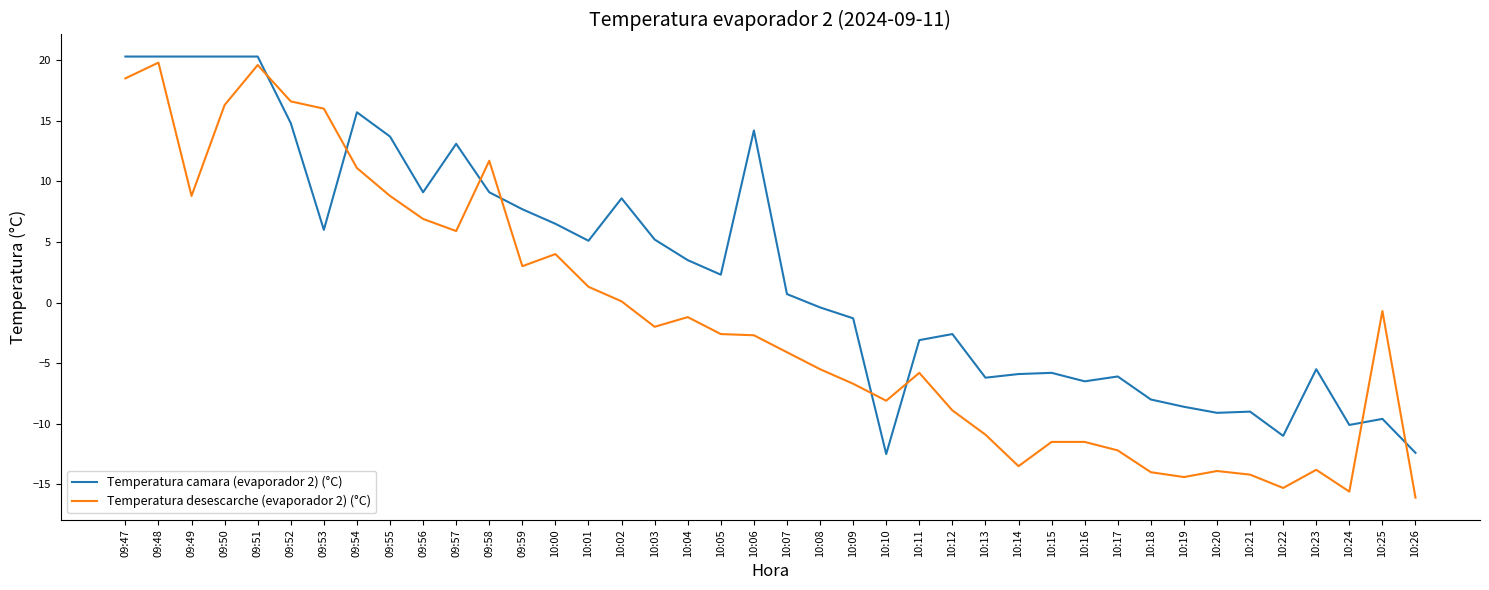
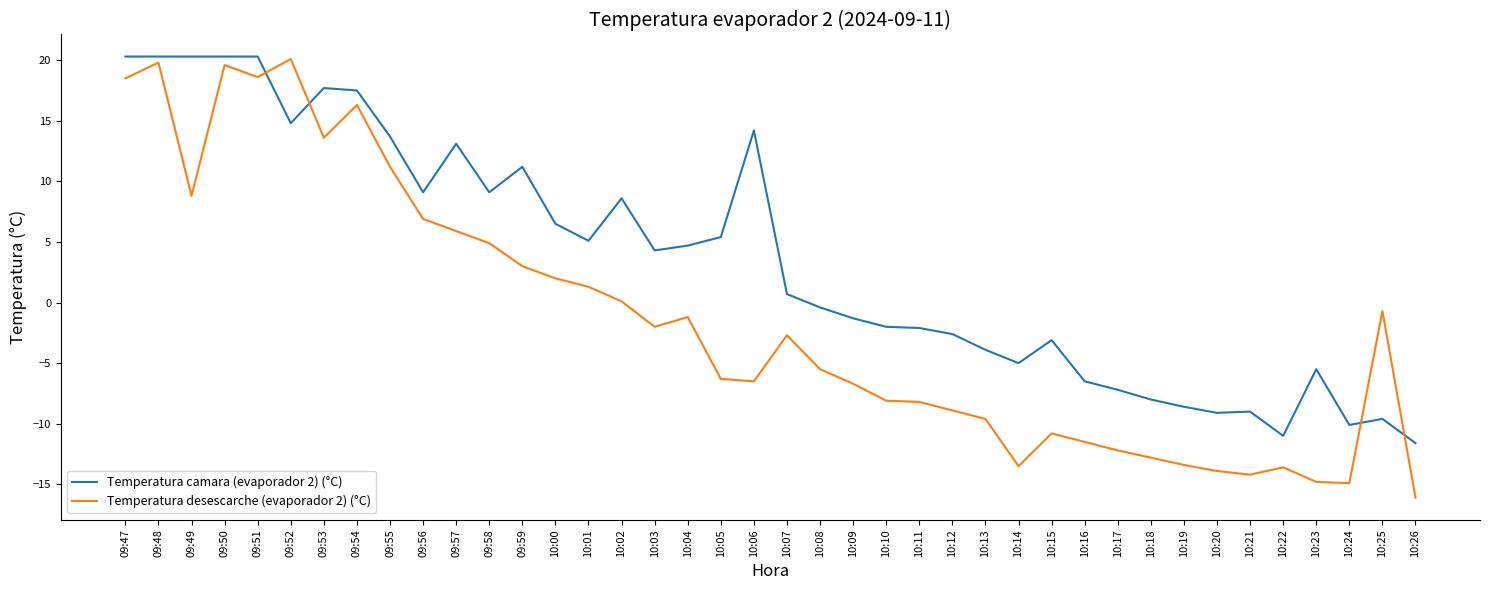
  {
    "Temperatura camara (evaporador 2) (°C)": {
      "09:47": 20.3,
      "09:48": 20.3,
      "09:49": 20.3,
      "09:50": 20.3,
      "09:51": 20.3,
      "09:52": 14.8,
-     "09:53": 6.0,
-     "09:54": 15.7,
+     "09:53": 17.7,
+     "09:54": 17.5,
      "09:55": 13.7,
      "09:56": 9.1,
      "09:57": 13.1,
      "09:58": 9.1,
-     "09:59": 7.7,
+     "09:59": 11.2,
      "10:00": 6.5,
      "10:01": 5.1,
      "10:02": 8.6,
-     "10:03": 5.2,
-     "10:04": 3.5,
-     "10:05": 2.3,
+     "10:03": 4.3,
+     "10:04": 4.7,
+     "10:05": 5.4,
      "10:06": 14.2,
      "10:07": 0.7,
      "10:08": -0.4,
      "10:09": -1.3,
-     "10:10": -12.5,
-     "10:11": -3.1,
+     "10:10": -2.0,
+     "10:11": -2.1,
      "10:12": -2.6,
-     "10:13": -6.2,
-     "10:14": -5.9,
-     "10:15": -5.8,
+     "10:13": -3.9,
+     "10:14": -5.0,
+     "10:15": -3.1,
      "10:16": -6.5,
-     "10:17": -6.1,
+     "10:17": -7.2,
      "10:18": -8.0,
      "10:19": -8.6,
      "10:20": -9.1,
      "10:21": -9.0,
      "10:22": -11.0,
      "10:23": -5.5,
      "10:24": -10.1,
      "10:25": -9.6,
-     "10:26": -12.4
+     "10:26": -11.6
    },
    "Temperatura desescarche (evaporador 2) (°C)": {
      "09:47": 18.5,
      "09:48": 19.8,
      "09:49": 8.8,
-     "09:50": 16.3,
-     "09:51": 19.6,
-     "09:52": 16.6,
-     "09:53": 16.0,
-     "09:54": 11.1,
-     "09:55": 8.8,
+     "09:50": 19.6,
+     "09:51": 18.6,
+     "09:52": 20.1,
+     "09:53": 13.6,
+     "09:54": 16.3,
+     "09:55": 11.2,
      "09:56": 6.9,
      "09:57": 5.9,
-     "09:58": 11.7,
+     "09:58": 4.9,
      "09:59": 3.0,
-     "10:00": 4,
+     "10:00": 2,
      "10:01": 1.3,
      "10:02": 0.1,
      "10:03": -2.0,
      "10:04": -1.2,
-     "10:05": -2.6,
-     "10:06": -2.7,
-     "10:07": -4.1,
+     "10:05": -6.3,
+     "10:06": -6.5,
+     "10:07": -2.7,
      "10:08": -5.5,
      "10:09": -6.7,
      "10:10": -8.1,
-     "10:11": -5.8,
+     "10:11": -8.2,
      "10:12": -8.9,
-     "10:13": -10.9,
+     "10:13": -9.6,
      "10:14": -13.5,
-     "10:15": -11.5,
+     "10:15": -10.8,
      "10:16": -11.5,
      "10:17": -12.2,
-     "10:18": -14.0,
-     "10:19": -14.4,
+     "10:18": -12.8,
+     "10:19": -13.4,
      "10:20": -13.9,
      "10:21": -14.2,
-     "10:22": -15.3,
-     "10:23": -13.8,
-     "10:24": -15.6,
+     "10:22": -13.6,
+     "10:23": -14.8,
+     "10:24": -14.9,
      "10:25": -0.7,
      "10:26": -16.1
    }
  }
